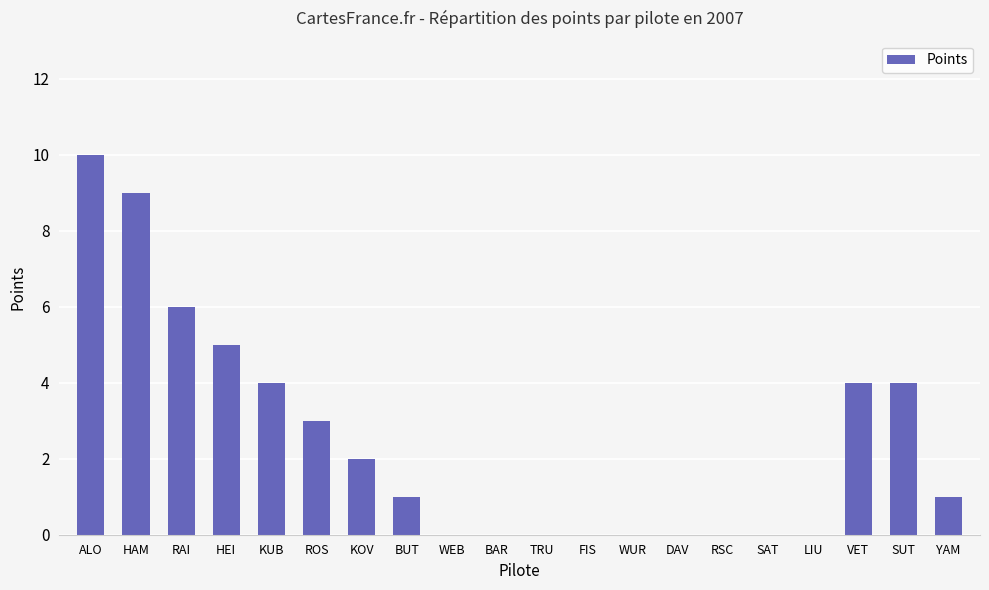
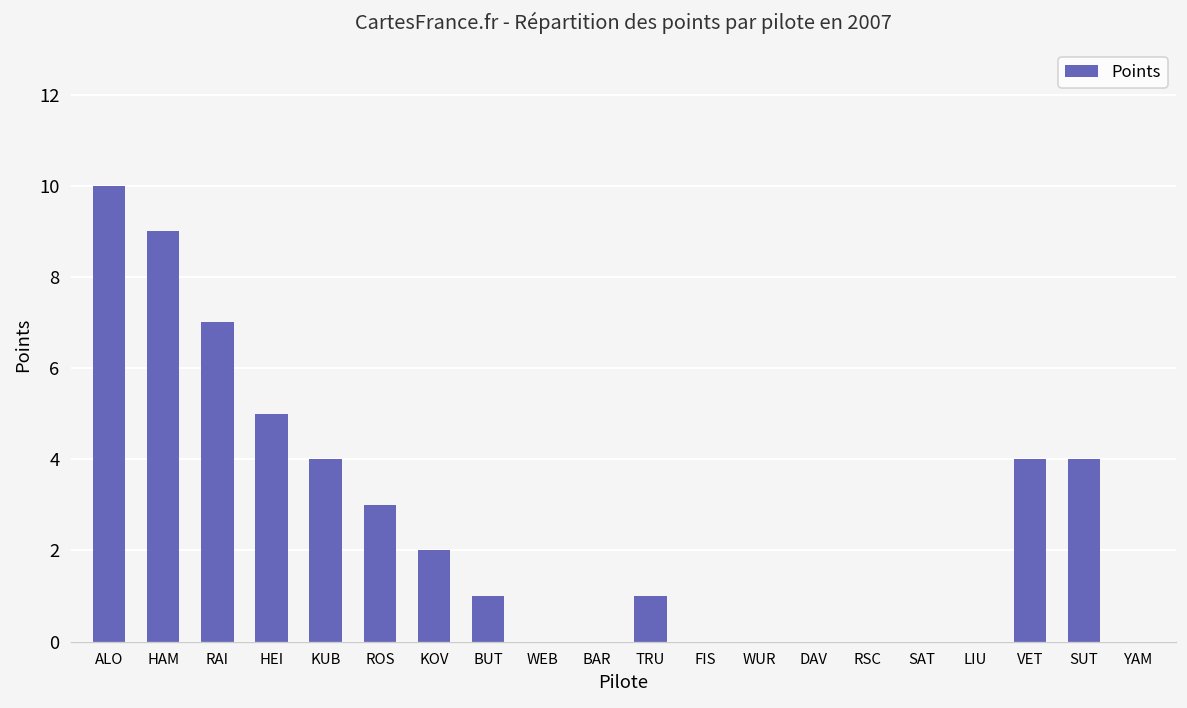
  {
    "ALO": 10,
    "HAM": 9,
-   "RAI": 6,
+   "RAI": 7,
    "HEI": 5,
    "KUB": 4,
    "ROS": 3,
    "KOV": 2,
    "BUT": 1,
    "WEB": 0,
    "BAR": 0,
-   "TRU": 0,
+   "TRU": 1,
    "FIS": 0,
    "WUR": 0,
    "DAV": 0,
    "RSC": 0,
    "SAT": 0,
    "LIU": 0,
    "VET": 4,
    "SUT": 4,
-   "YAM": 1
+   "YAM": 0
  }
